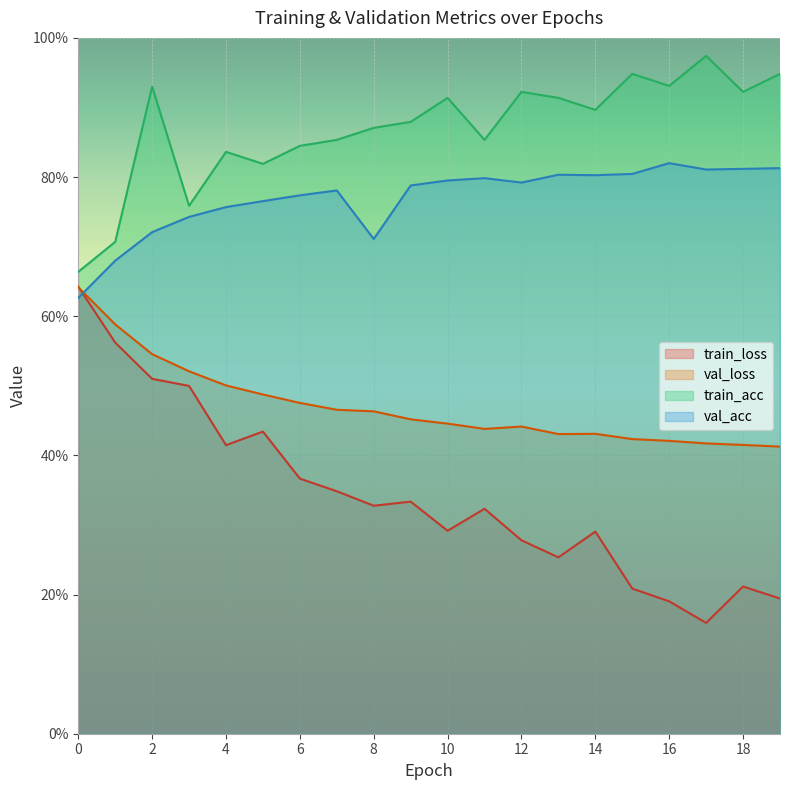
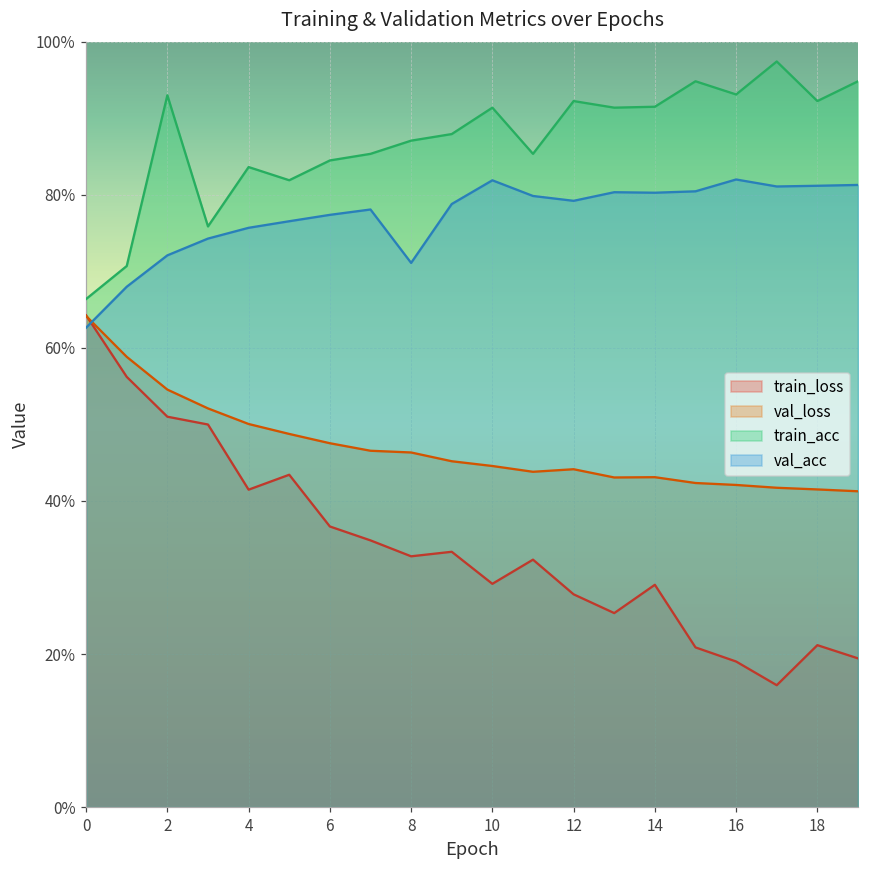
  {
    "train_acc": {
      "0": "66%",
      "2": "93%",
      "4": "84%",
      "6": "84%",
      "8": "87%",
      "10": "91%",
      "12": "92%",
-     "14": "90%",
+     "14": "91%",
      "16": "93%",
      "18": "92%"
    },
    "val_acc": {
      "0": "63%",
      "2": "72%",
      "4": "76%",
      "6": "77%",
      "8": "71%",
-     "10": "80%",
+     "10": "82%",
      "12": "79%",
      "14": "80%",
      "16": "82%",
      "18": "81%"
    }
  }
